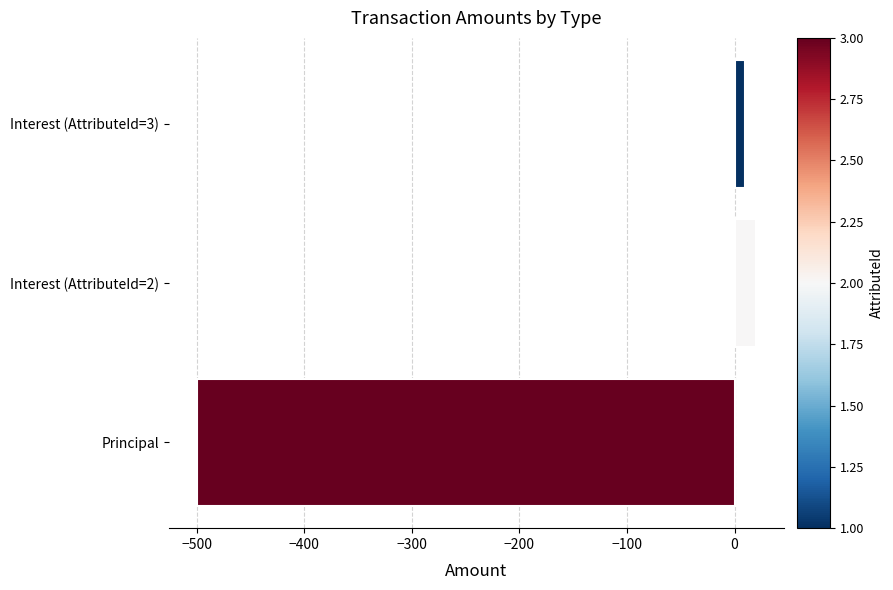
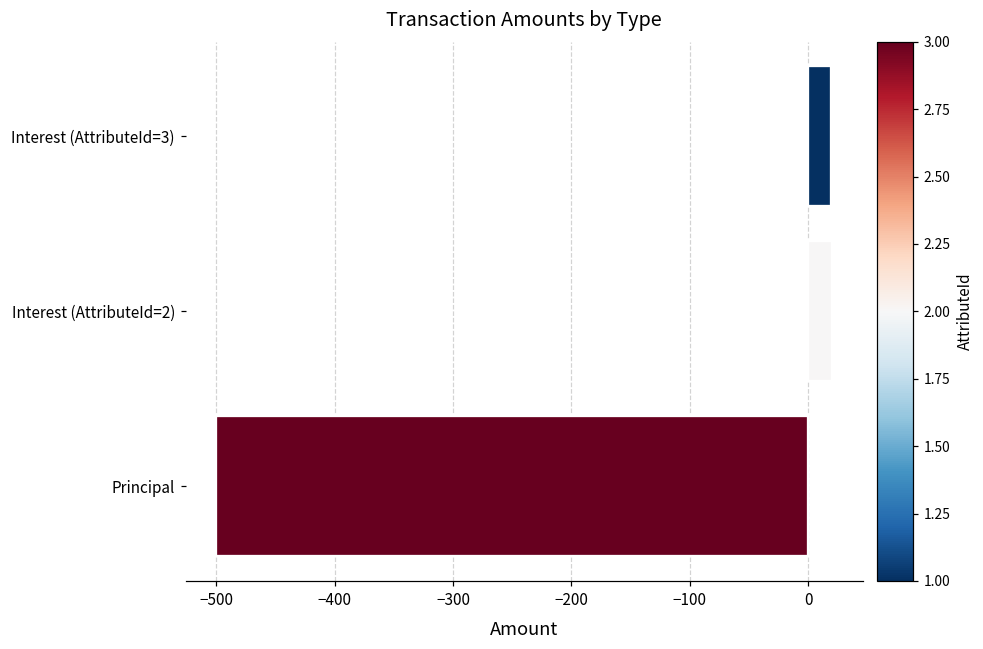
  {
-   "Interest (AttributeId=3)": 10,
+   "Interest (AttributeId=3)": 19,
    "Interest (AttributeId=2)": 20,
    "Principal": -500
  }
